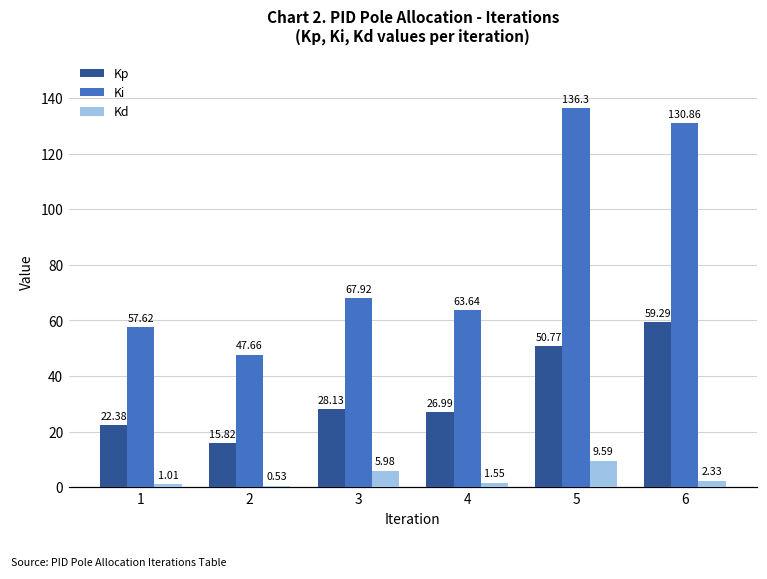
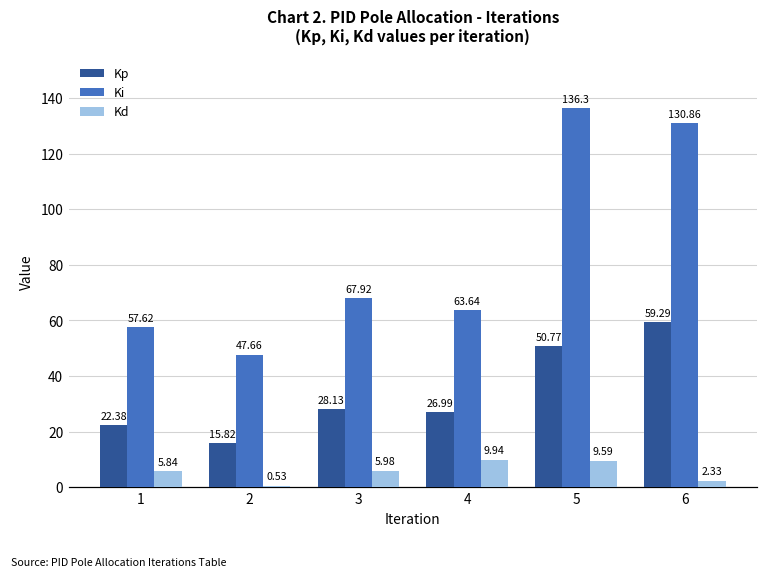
  {
    "Kd": {
-     "1": 1.01,
+     "1": 5.84,
      "2": 0.53,
      "3": 5.98,
-     "4": 1.55,
+     "4": 9.94,
      "5": 9.59,
      "6": 2.33
    }
  }
